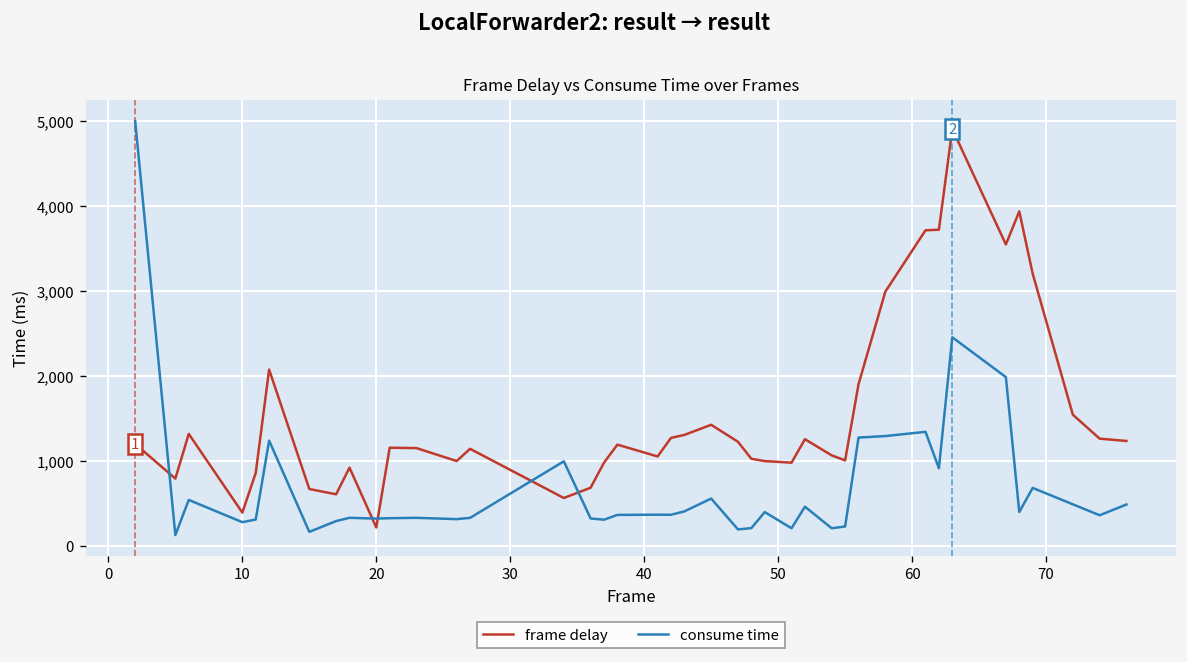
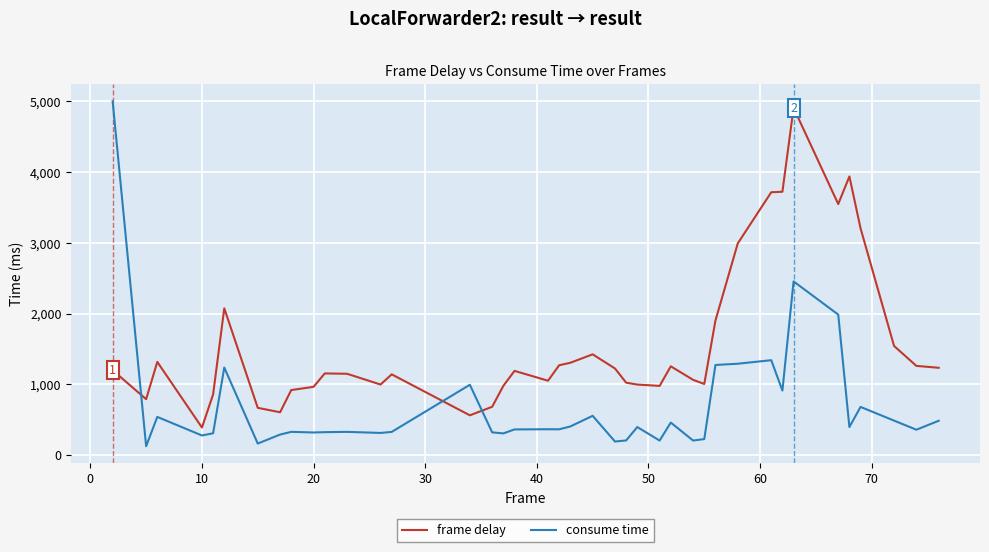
  {
    "frame delay": {
      "10": "400",
-     "20": "200"
+     "20": "1,000"
    },
    "consume time": {
      "10": "300",
      "20": "300"
    }
  }
